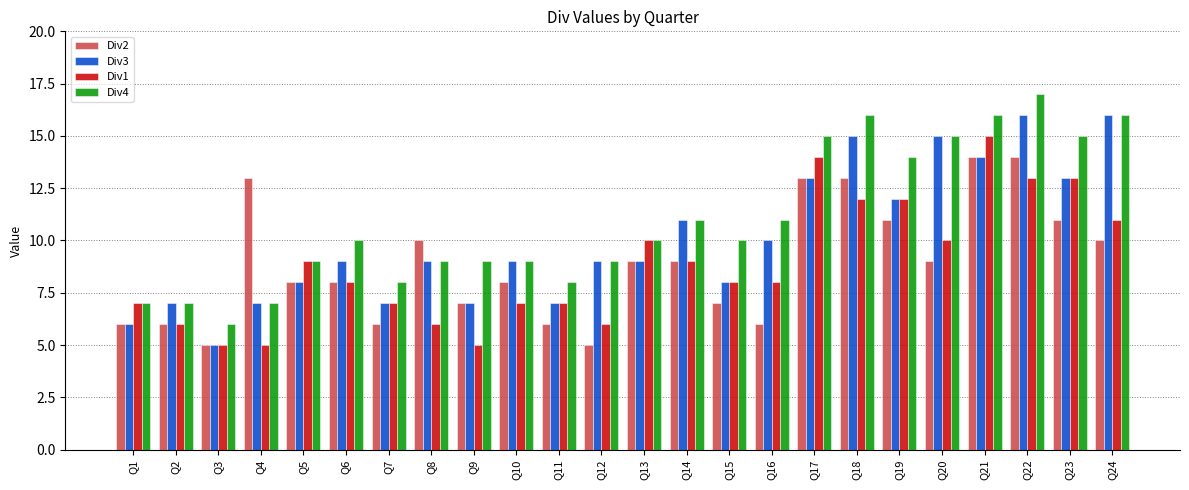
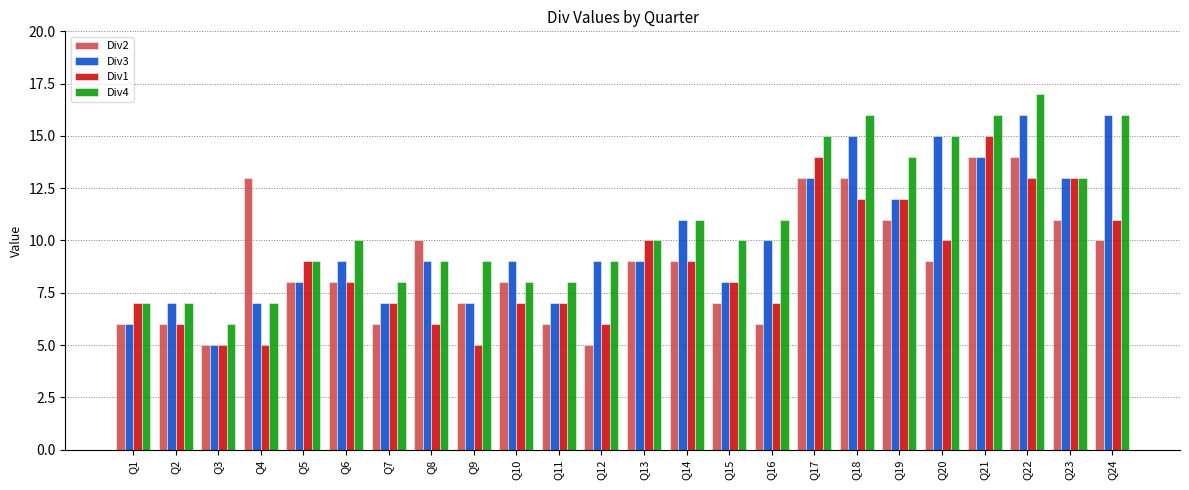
  {
    "Div2": {
      "Q1": 6,
      "Q2": 6,
      "Q3": 5,
      "Q4": 13,
      "Q5": 8,
      "Q6": 8,
      "Q7": 6,
      "Q8": 10,
      "Q9": 7,
      "Q10": 8,
      "Q11": 6,
      "Q12": 5,
      "Q13": 9,
      "Q14": 9,
      "Q15": 7,
      "Q16": 6,
      "Q17": 13,
      "Q18": 13,
      "Q19": 11,
      "Q20": 9,
      "Q21": 14,
      "Q22": 14,
      "Q23": 11,
      "Q24": 10
    },
    "Div3": {
      "Q1": 6,
      "Q2": 7,
      "Q3": 5,
      "Q4": 7,
      "Q5": 8,
      "Q6": 9,
      "Q7": 7,
      "Q8": 9,
      "Q9": 7,
      "Q10": 9,
      "Q11": 7,
      "Q12": 9,
      "Q13": 9,
      "Q14": 11,
      "Q15": 8,
      "Q16": 10,
      "Q17": 13,
      "Q18": 15,
      "Q19": 12,
      "Q20": 15,
      "Q21": 14,
      "Q22": 16,
      "Q23": 13,
      "Q24": 16
    },
    "Div1": {
      "Q1": 7,
      "Q2": 6,
      "Q3": 5,
      "Q4": 5,
      "Q5": 9,
      "Q6": 8,
      "Q7": 7,
      "Q8": 6,
      "Q9": 5,
      "Q10": 7,
      "Q11": 7,
      "Q12": 6,
      "Q13": 10,
      "Q14": 9,
      "Q15": 8,
-     "Q16": 8,
+     "Q16": 7,
      "Q17": 14,
      "Q18": 12,
      "Q19": 12,
      "Q20": 10,
      "Q21": 15,
      "Q22": 13,
      "Q23": 13,
      "Q24": 11
    },
    "Div4": {
      "Q1": 7,
      "Q2": 7,
      "Q3": 6,
      "Q4": 7,
      "Q5": 9,
      "Q6": 10,
      "Q7": 8,
      "Q8": 9,
      "Q9": 9,
-     "Q10": 9,
+     "Q10": 8,
      "Q11": 8,
      "Q12": 9,
      "Q13": 10,
      "Q14": 11,
      "Q15": 10,
      "Q16": 11,
      "Q17": 15,
      "Q18": 16,
      "Q19": 14,
      "Q20": 15,
      "Q21": 16,
      "Q22": 17,
-     "Q23": 15,
+     "Q23": 13,
      "Q24": 16
    }
  }
